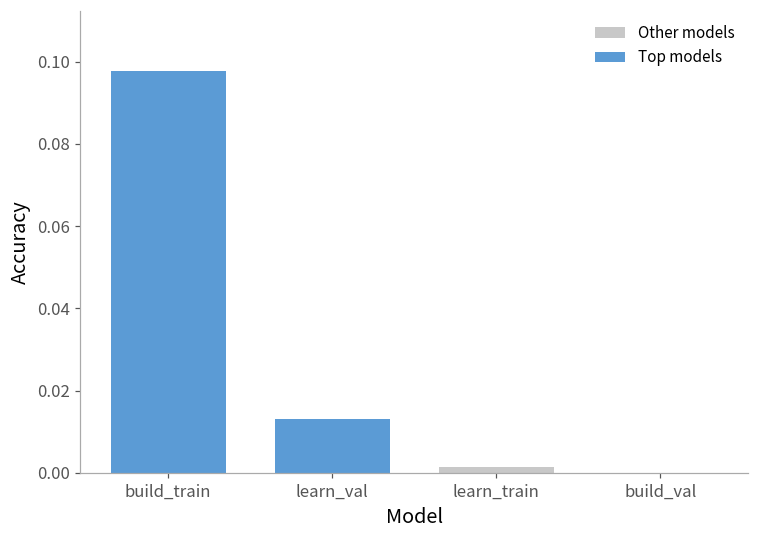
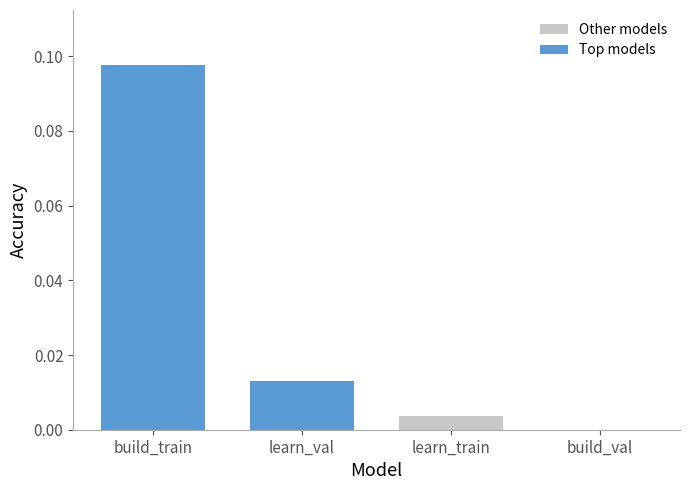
  {
    "Other models": {
-     "learn_train": 0.001,
+     "learn_train": 0.004,
      "build_val": 0.000
    },
    "Top models": {
      "build_train": 0.098,
      "learn_val": 0.013
    }
  }
